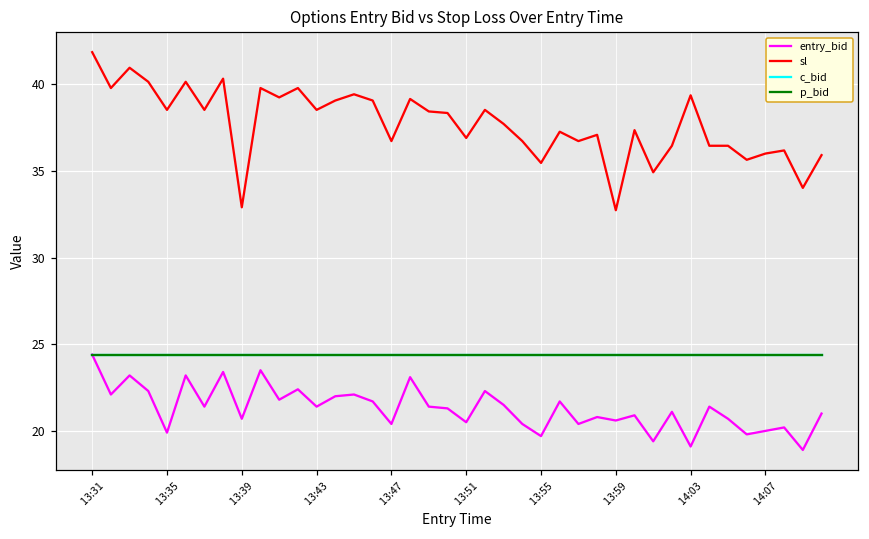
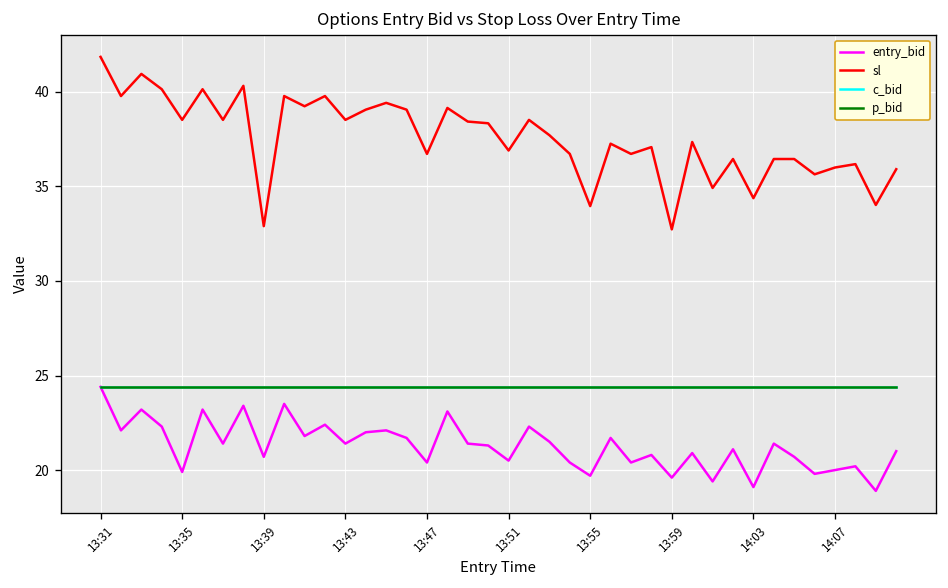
  {
    "entry_bid": {
      "13:35": 19.9,
      "13:39": 20.7,
      "13:43": 21.4,
      "13:47": 20.4,
      "13:51": 20.5,
      "13:55": 19.7,
-     "13:59": 20.6,
+     "13:59": 19.6,
      "14:03": 19.1,
      "14:07": 20.0
    },
    "sl": {
      "13:31": 41.9,
      "13:35": 38.5,
      "13:39": 32.9,
      "13:43": 38.5,
      "13:47": 36.7,
      "13:51": 36.9,
-     "13:55": 35.5,
+     "13:55": 34.0,
      "13:59": 32.7,
-     "14:03": 39.4,
+     "14:03": 34.4,
      "14:07": 36.0
    },
    "p_bid": {
      "13:35": 24.4,
      "13:39": 24.4,
      "13:43": 24.4,
      "13:47": 24.4,
      "13:51": 24.4,
      "13:55": 24.4,
      "13:59": 24.4,
      "14:03": 24.4,
      "14:07": 24.4
    }
  }
